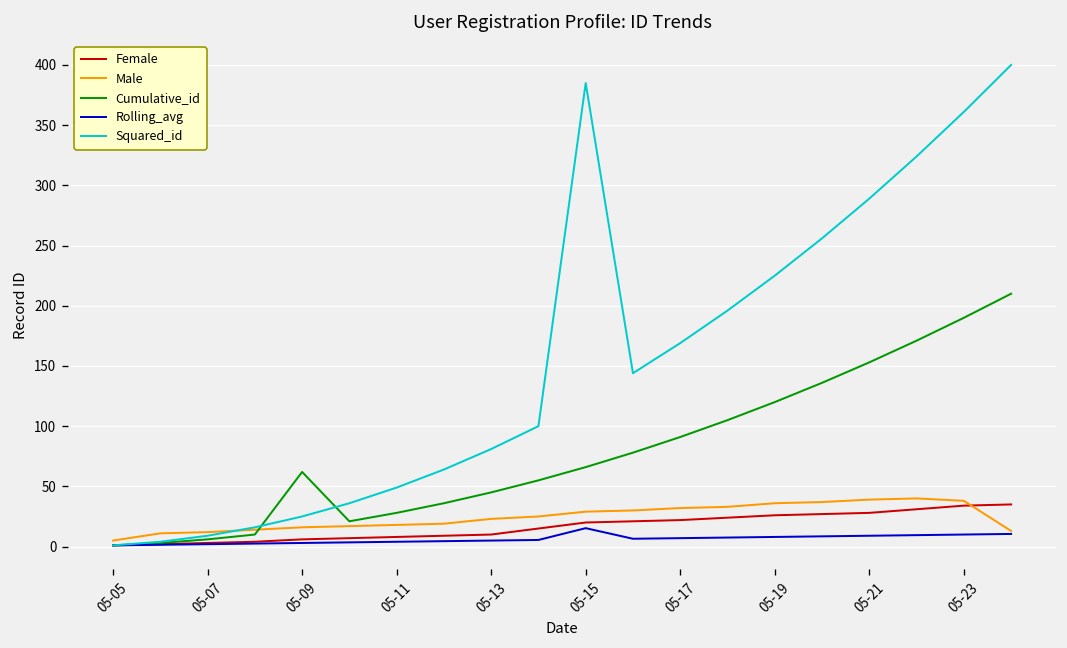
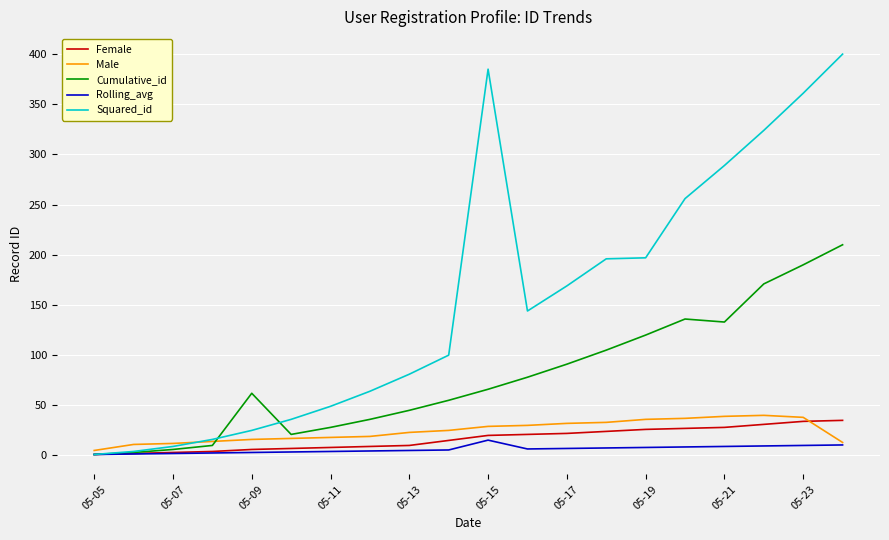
  {
    "Female": {
      "05-09": 6,
      "05-11": 8,
      "05-13": 10,
      "05-15": 20,
      "05-17": 22,
      "05-19": 26,
      "05-21": 28,
      "05-23": 34
    },
    "Male": {
      "05-05": 5,
      "05-07": 12,
      "05-09": 16,
      "05-11": 18,
      "05-13": 23,
      "05-15": 29,
      "05-17": 32,
      "05-19": 36,
      "05-21": 39,
      "05-23": 38
    },
    "Cumulative_id": {
      "05-07": 6,
      "05-09": 62,
      "05-11": 28,
      "05-13": 45,
      "05-15": 66,
      "05-17": 91,
      "05-19": 120,
-     "05-21": 153,
+     "05-21": 133,
      "05-23": 190
    },
    "Rolling_avg": {
      "05-09": 3,
      "05-11": 4,
      "05-13": 5,
      "05-15": 15,
      "05-17": 7,
      "05-19": 8,
      "05-21": 9,
      "05-23": 10
    },
    "Squared_id": {
      "05-07": 9,
      "05-09": 25,
      "05-11": 49,
      "05-13": 81,
      "05-15": 385,
      "05-17": 169,
-     "05-19": 225,
+     "05-19": 197,
      "05-21": 289,
      "05-23": 361
    }
  }
